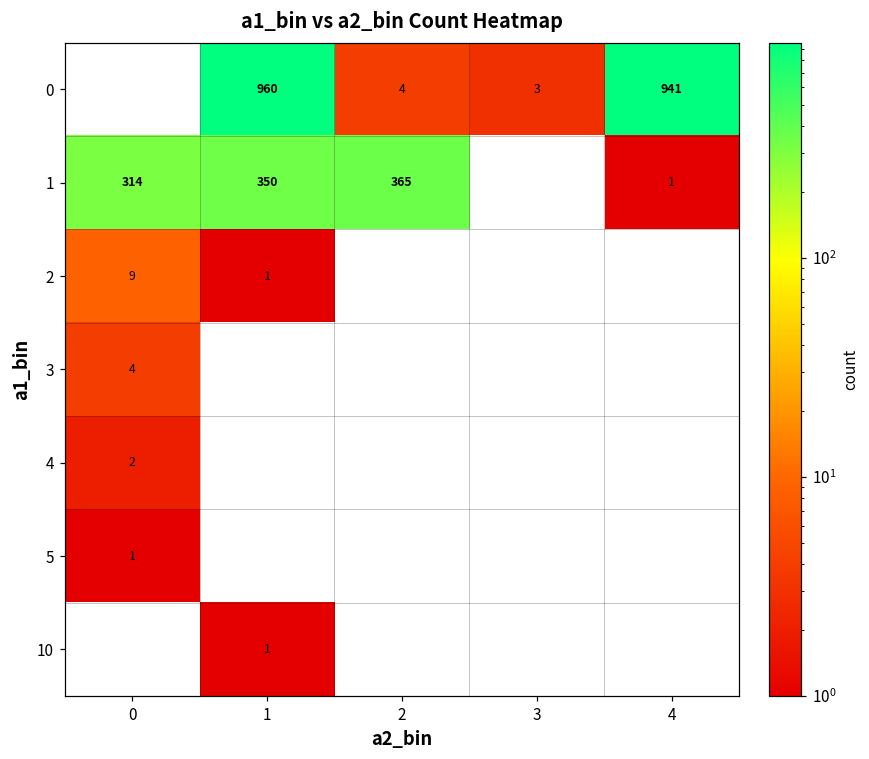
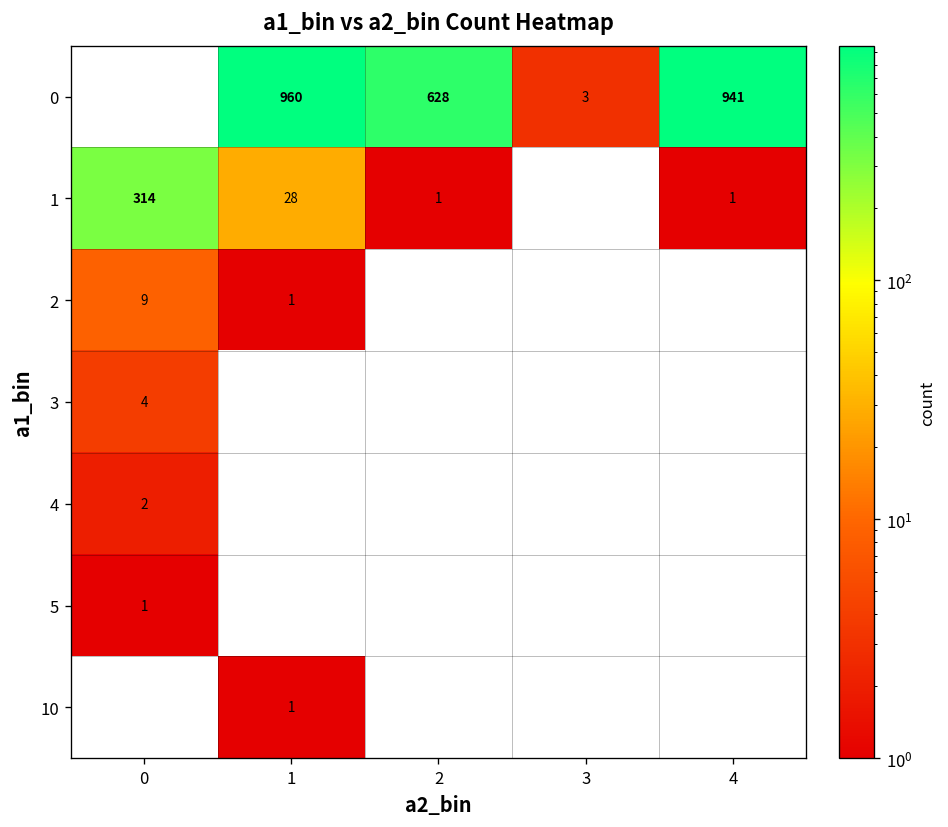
  {
    "0": {
      "1": 960,
-     "2": 4,
+     "2": 628,
      "3": 3,
      "4": 941
    },
    "1": {
      "0": 314,
-     "1": 350,
-     "2": 365,
+     "1": 28,
+     "2": 1,
      "4": 1
    },
    "2": {
      "0": 9,
      "1": 1
    },
    "3": {
      "0": 4
    },
    "4": {
      "0": 2
    },
    "5": {
      "0": 1
    },
    "10": {
      "1": 1
    }
  }
